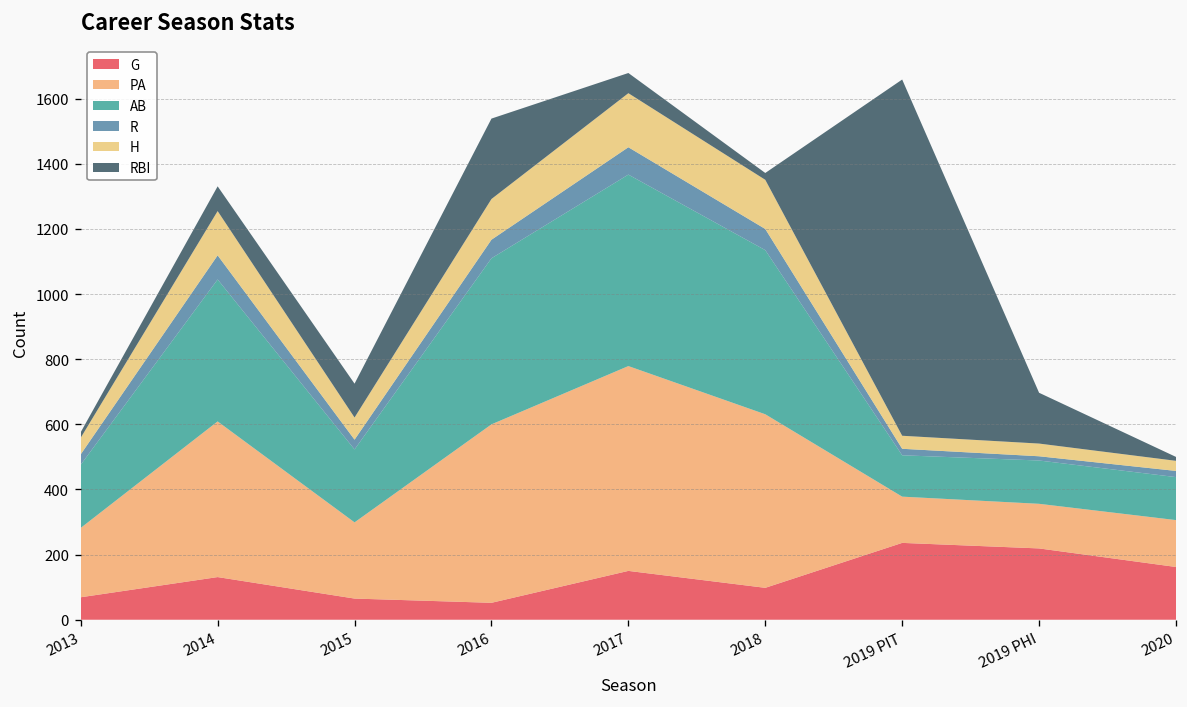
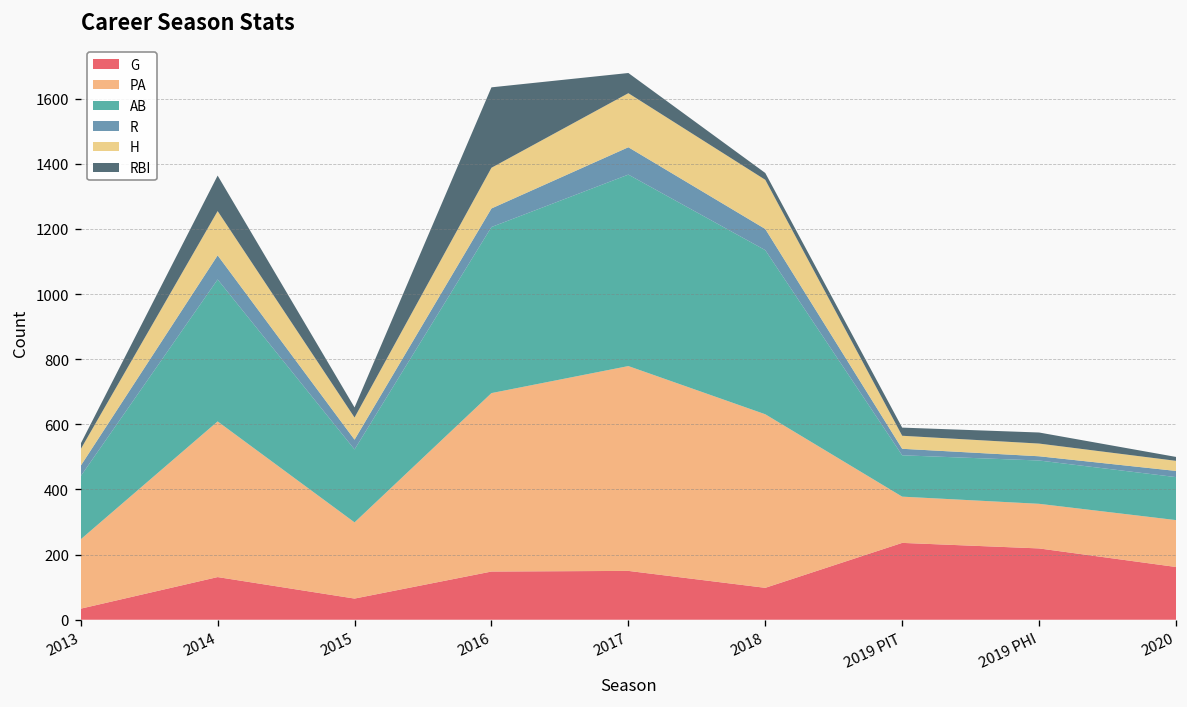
  {
    "G": {
-     "2013": 70,
+     "2013": 30,
      "2014": 130,
      "2015": 70,
-     "2016": 50,
+     "2016": 150,
      "2017": 150,
      "2018": 100,
      "2019 PIT": 240,
      "2019 PHI": 220,
      "2020": 160
    },
    "RBI": {
      "2013": 20,
-     "2014": 80,
-     "2015": 100,
+     "2014": 110,
+     "2015": 30,
      "2016": 250,
      "2017": 60,
      "2018": 20,
-     "2019 PIT": 1090,
-     "2019 PHI": 160,
+     "2019 PIT": 30,
+     "2019 PHI": 30,
      "2020": 10
    }
  }
